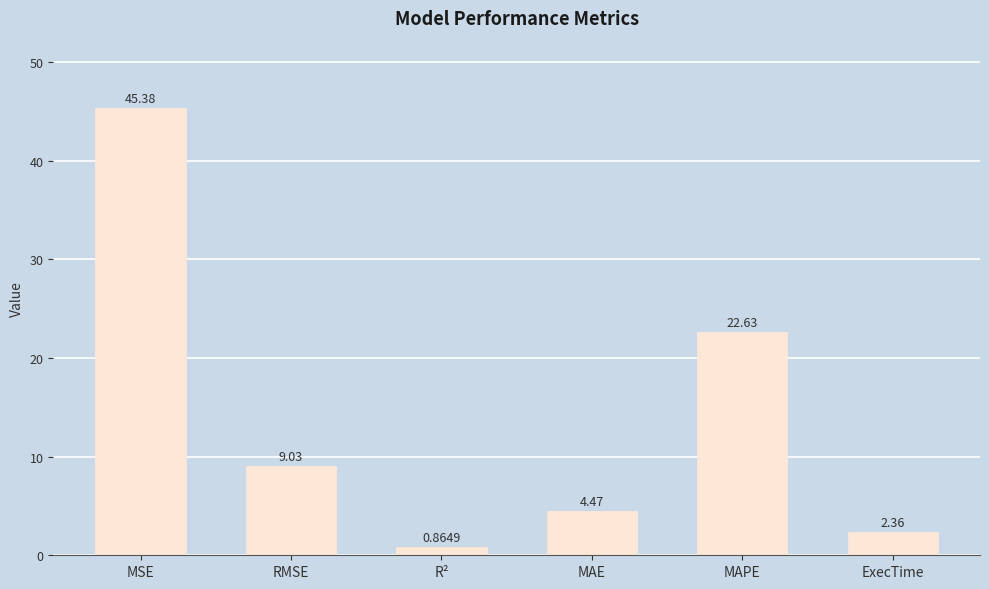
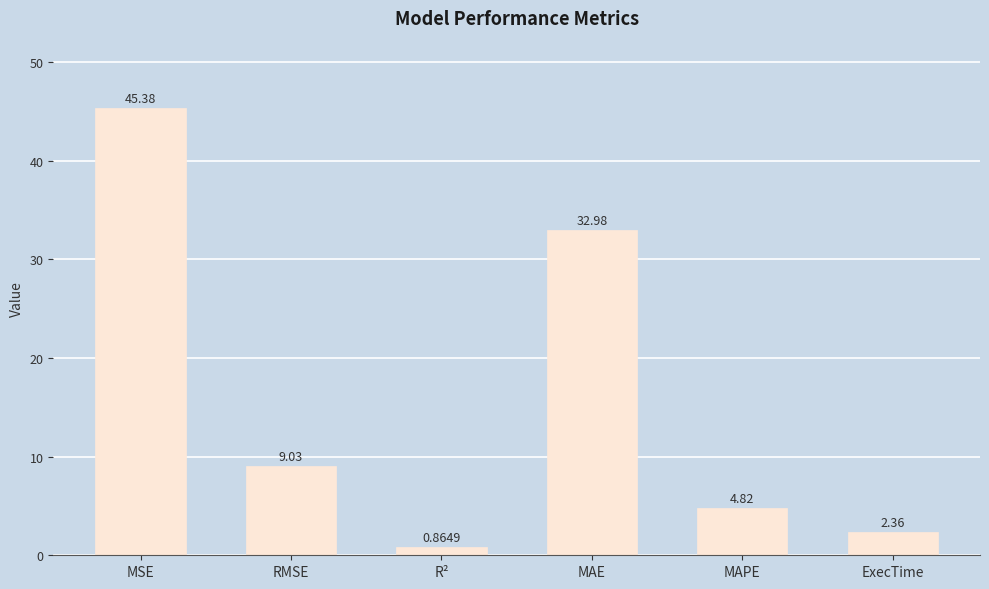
  {
    "MSE": 45.38,
    "RMSE": 9.03,
    "R²": 0.8649,
-   "MAE": 4.47,
-   "MAPE": 22.63,
+   "MAE": 32.98,
+   "MAPE": 4.82,
    "ExecTime": 2.36
  }
